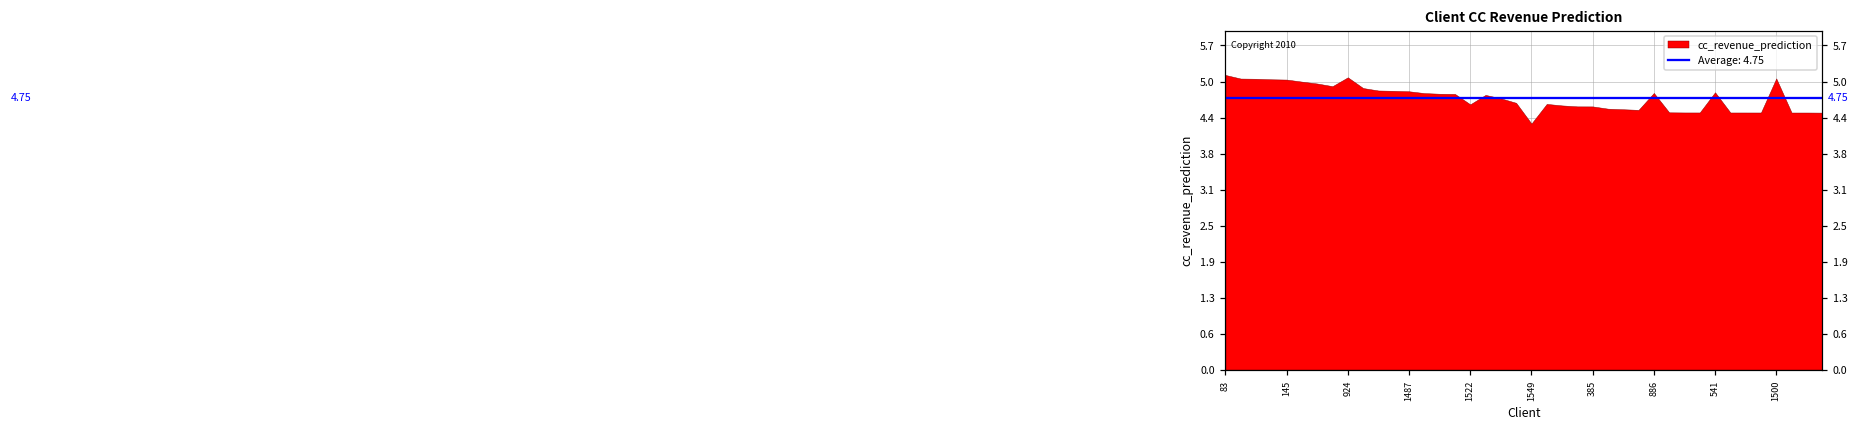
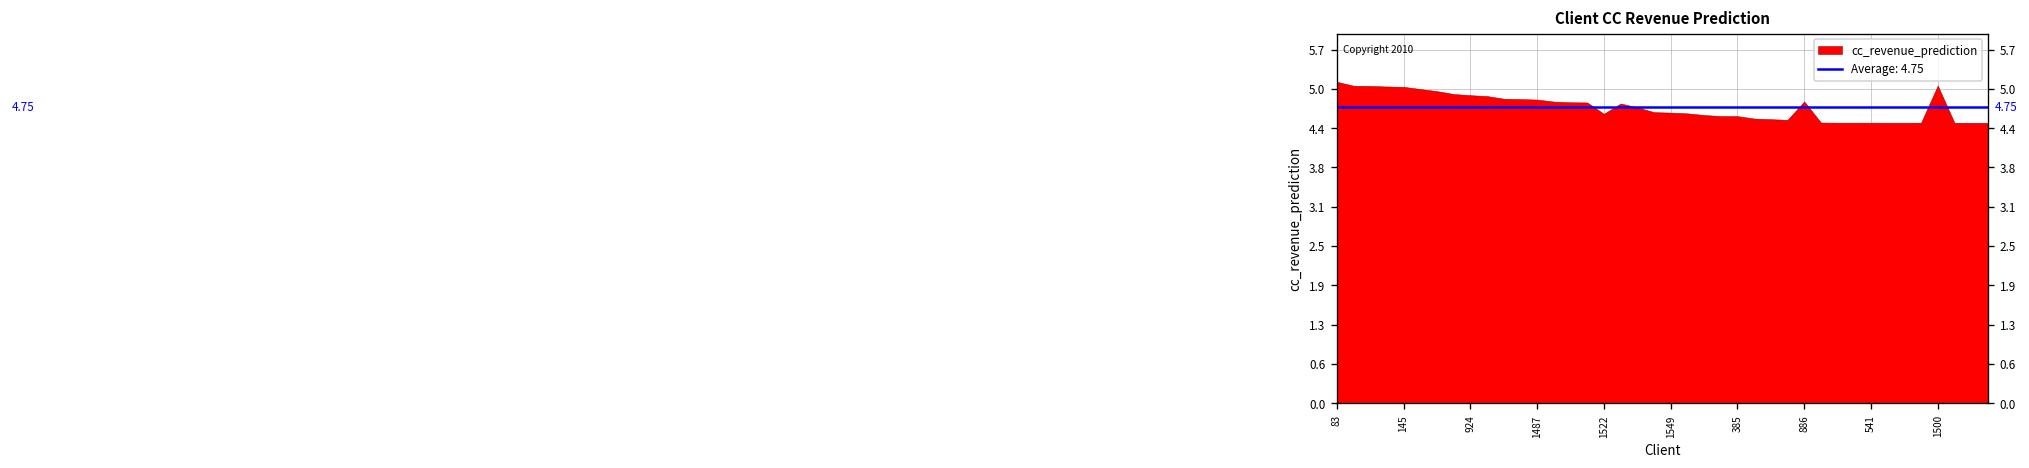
  {
    "145": 5.1,
-   "924": 5.1,
+   "924": 4.9,
    "1487": 4.9,
    "1522": 4.6,
-   "1549": 4.3,
+   "1549": 4.7,
    "385": 4.6,
    "886": 4.8,
-   "541": 4.8,
+   "541": 4.5,
    "1500": 5.1
  }
